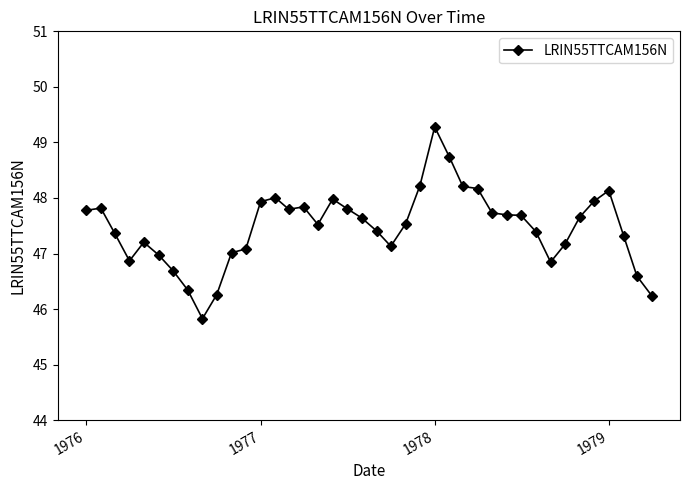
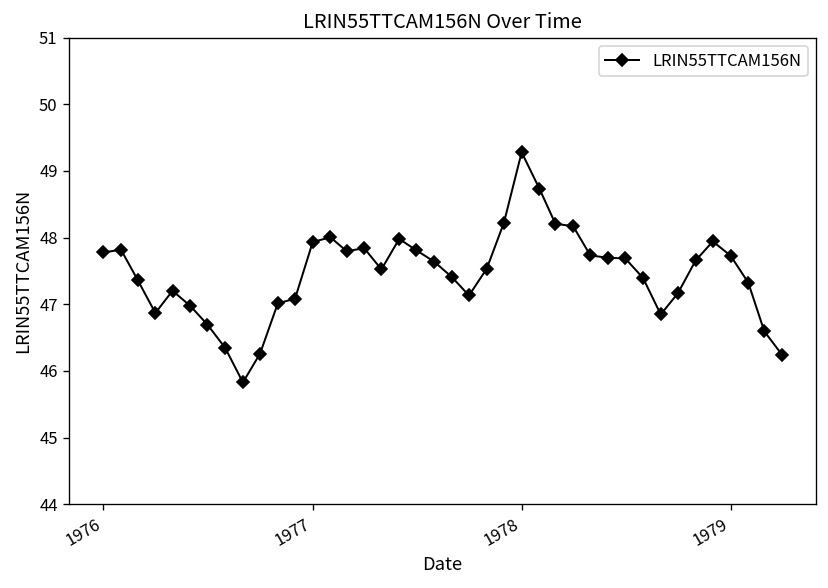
  {
    "1976": 47.8,
    "1977": 47.9,
    "1978": 49.3,
-   "1979": 48.1
+   "1979": 47.7
  }
